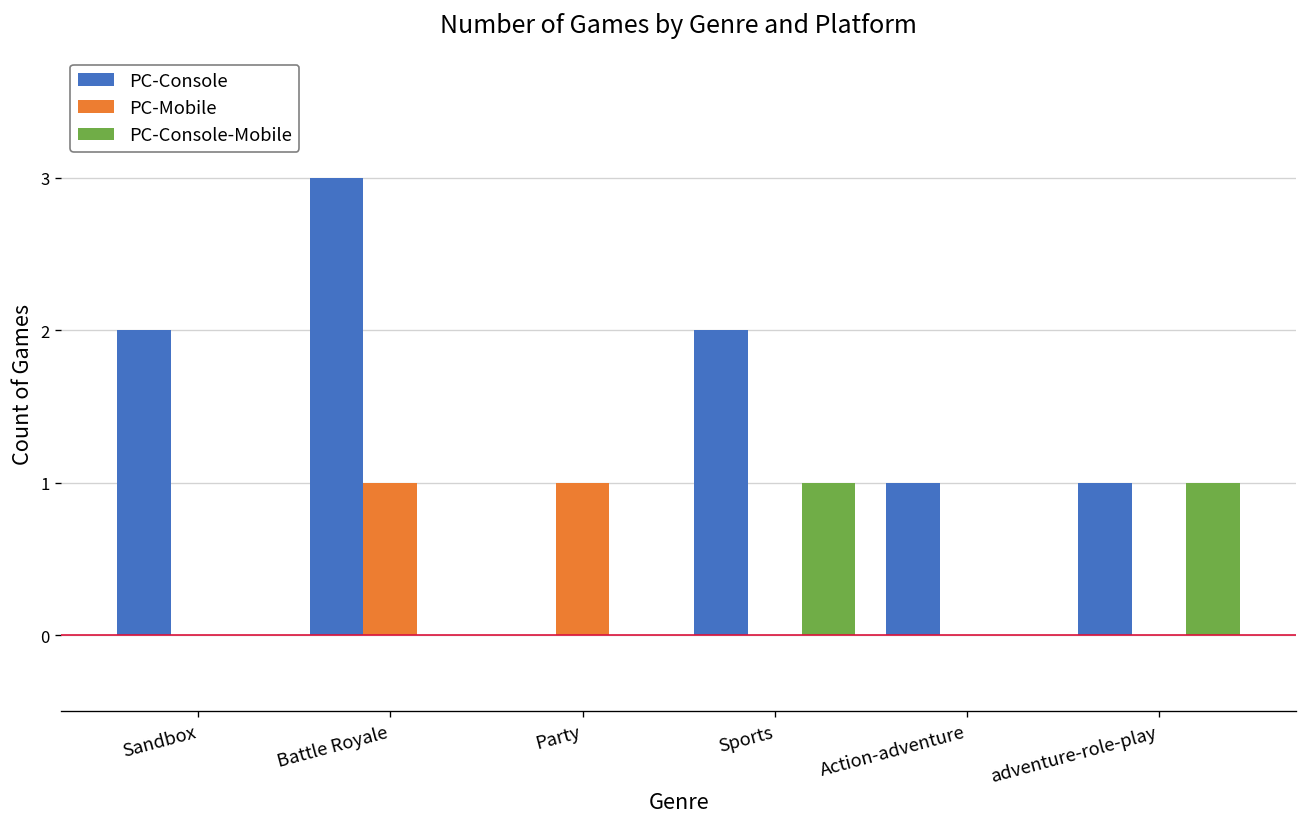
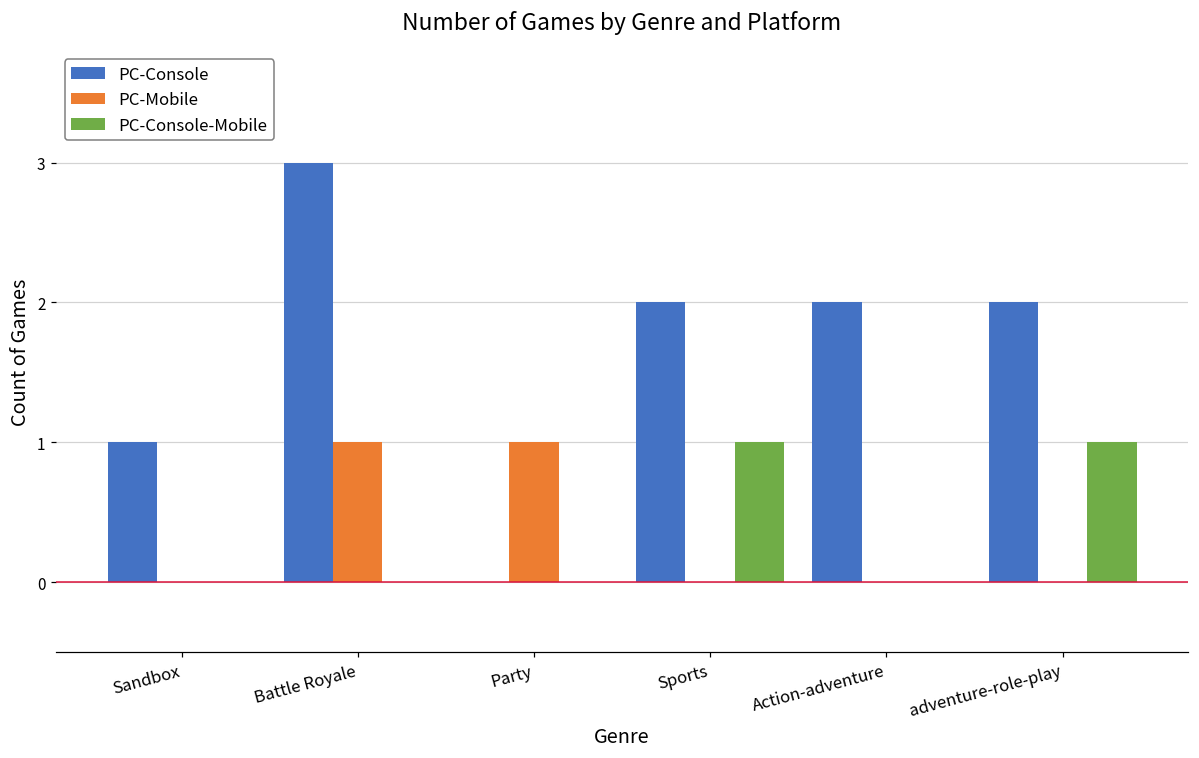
  {
    "PC-Console": {
-     "Sandbox": 2,
+     "Sandbox": 1,
      "Battle Royale": 3,
      "Party": 0,
      "Sports": 2,
-     "Action-adventure": 1,
-     "adventure-role-play": 1
+     "Action-adventure": 2,
+     "adventure-role-play": 2
    },
    "PC-Mobile": {
      "Sandbox": 0,
      "Battle Royale": 1,
      "Party": 1,
      "Sports": 0,
      "Action-adventure": 0,
      "adventure-role-play": 0
    },
    "PC-Console-Mobile": {
      "Sandbox": 0,
      "Battle Royale": 0,
      "Party": 0,
      "Sports": 1,
      "Action-adventure": 0,
      "adventure-role-play": 1
    }
  }
